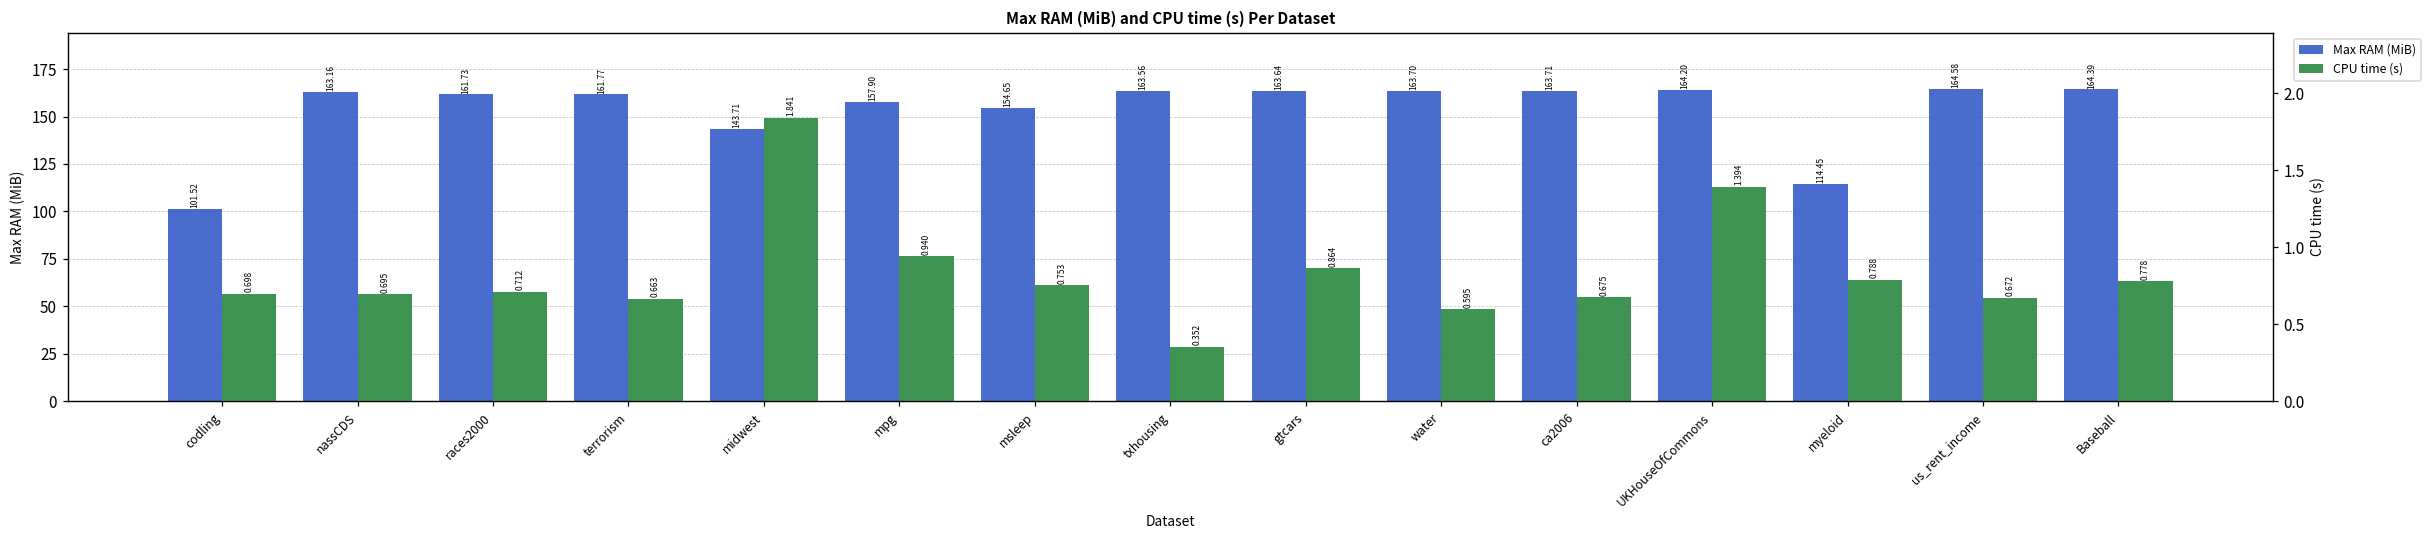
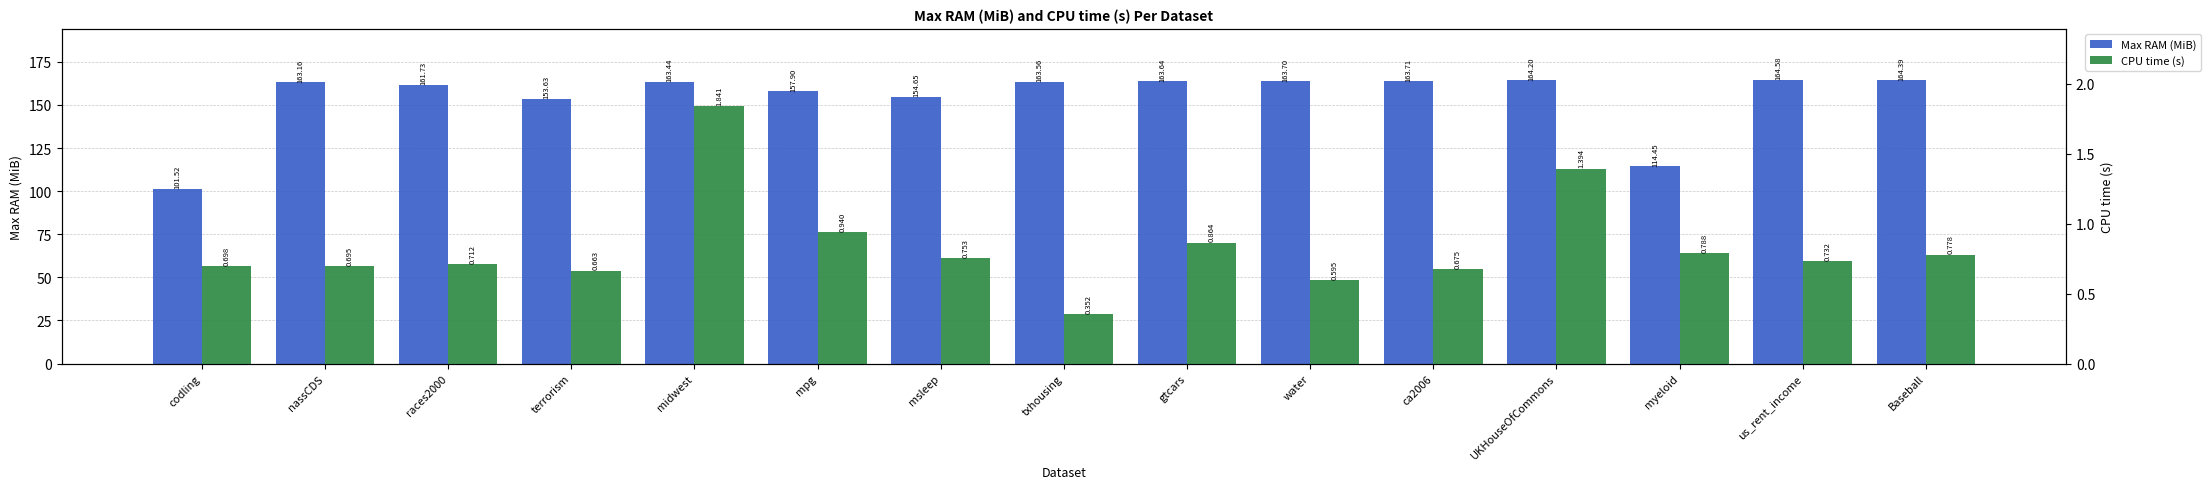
  {
    "Max RAM (MiB)": {
      "codling": 101.52,
      "nassCDS": 163.16,
      "races2000": 161.73,
-     "terrorism": 161.77,
-     "midwest": 143.71,
+     "terrorism": 153.63,
+     "midwest": 163.44,
      "mpg": 157.90,
      "msleep": 154.65,
      "txhousing": 163.56,
      "gtcars": 163.64,
      "water": 163.70,
      "ca2006": 163.71,
      "UKHouseOfCommons": 164.20,
      "myeloid": 114.45,
      "us_rent_income": 164.58,
      "Baseball": 164.39
    },
    "CPU time (s)": {
      "codling": 0.698,
      "nassCDS": 0.695,
      "races2000": 0.712,
      "terrorism": 0.663,
      "midwest": 1.841,
      "mpg": 0.940,
      "msleep": 0.753,
      "txhousing": 0.352,
      "gtcars": 0.864,
      "water": 0.595,
      "ca2006": 0.675,
      "UKHouseOfCommons": 1.394,
      "myeloid": 0.788,
-     "us_rent_income": 0.672,
+     "us_rent_income": 0.732,
      "Baseball": 0.778
    }
  }
